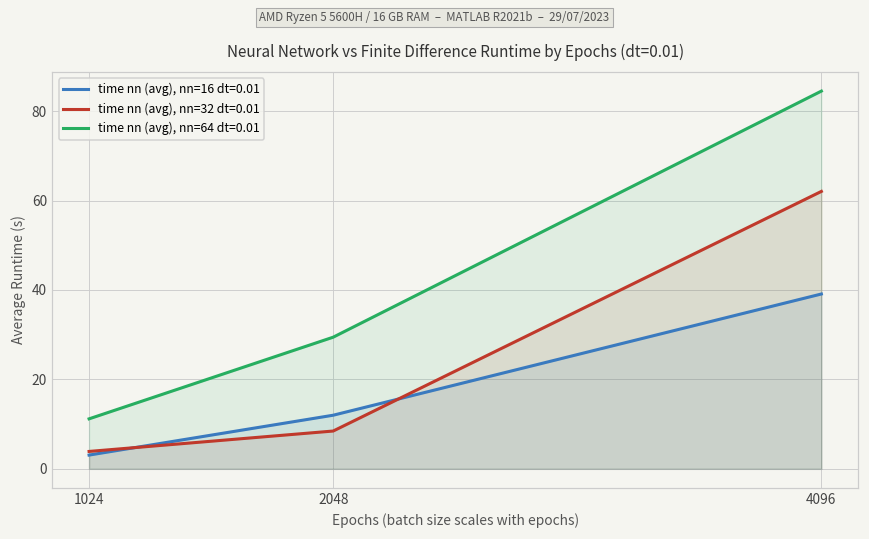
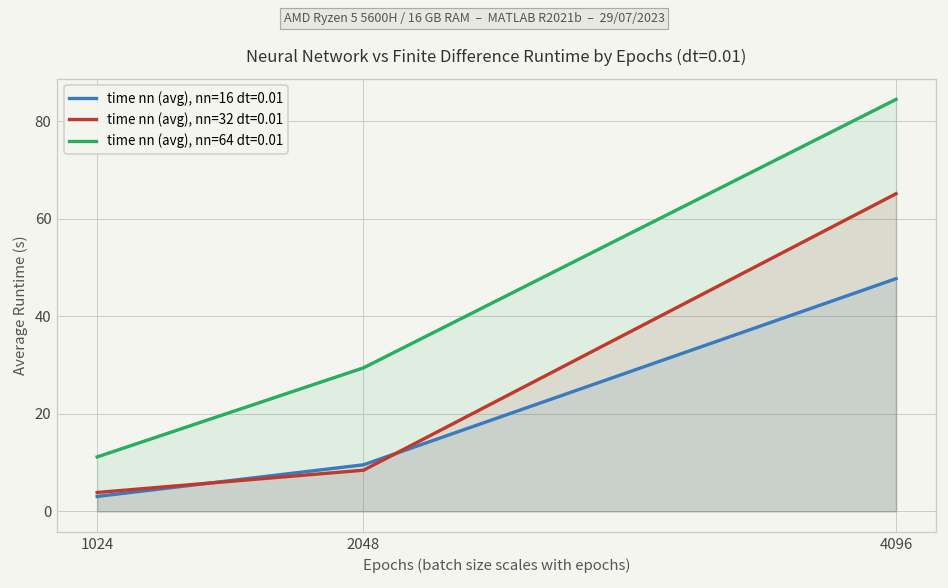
  {
    "time nn (avg), nn=16 dt=0.01": {
      "1024": 3,
-     "2048": 12,
-     "4096": 39
+     "2048": 10,
+     "4096": 48
    },
    "time nn (avg), nn=32 dt=0.01": {
      "1024": 4,
      "2048": 8,
-     "4096": 62
+     "4096": 65
    },
    "time nn (avg), nn=64 dt=0.01": {
      "1024": 11,
      "2048": 29,
      "4096": 84
    }
  }
